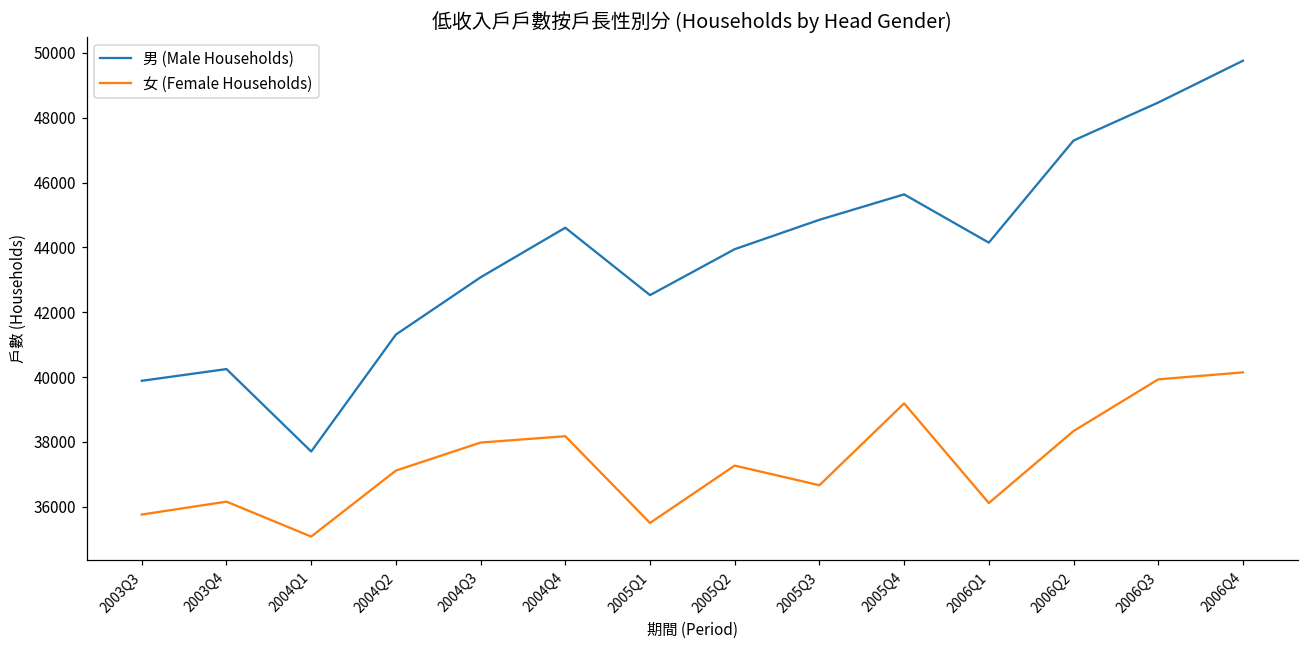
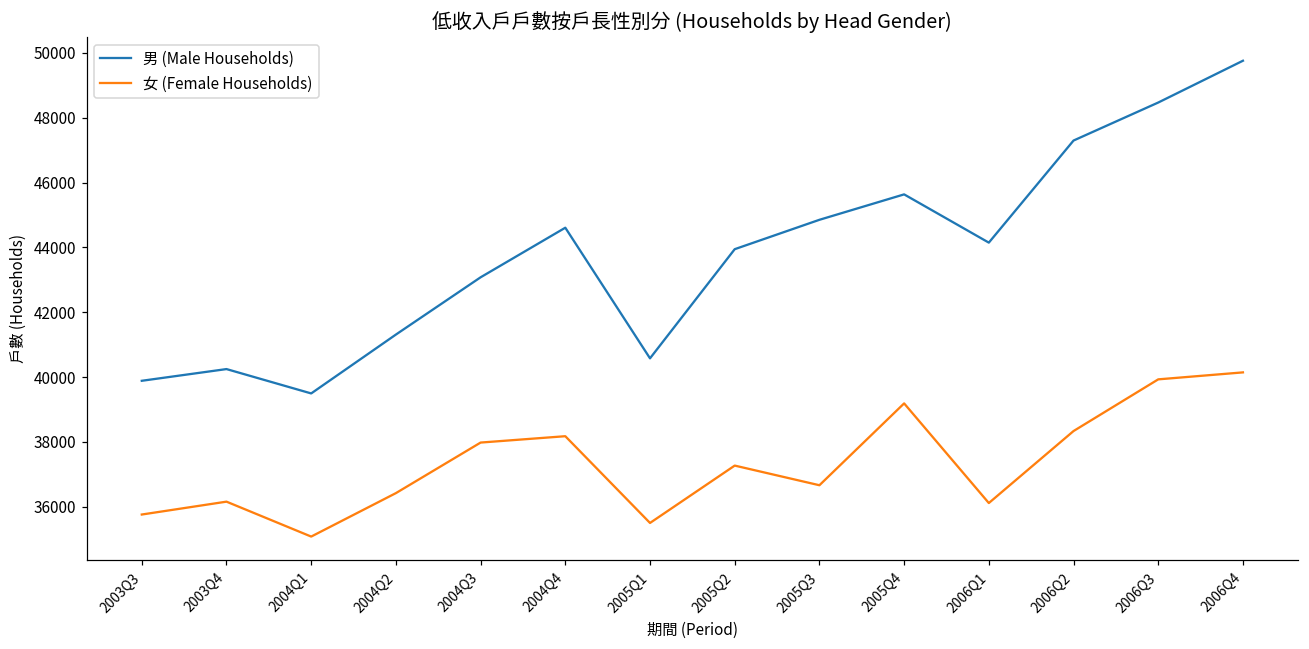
  {
    "男 (Male Households)": {
      "2003Q3": 39900,
      "2003Q4": 40200,
-     "2004Q1": 37700,
+     "2004Q1": 39500,
      "2004Q2": 41300,
      "2004Q3": 43100,
      "2004Q4": 44600,
-     "2005Q1": 42500,
+     "2005Q1": 40600,
      "2005Q2": 43900,
      "2005Q3": 44900,
      "2005Q4": 45600,
      "2006Q1": 44100,
      "2006Q2": 47300,
      "2006Q3": 48500,
      "2006Q4": 49800
    },
    "女 (Female Households)": {
      "2003Q3": 35800,
      "2003Q4": 36200,
      "2004Q1": 35100,
-     "2004Q2": 37100,
+     "2004Q2": 36400,
      "2004Q3": 38000,
      "2004Q4": 38200,
      "2005Q1": 35500,
      "2005Q2": 37300,
      "2005Q3": 36700,
      "2005Q4": 39200,
      "2006Q1": 36100,
      "2006Q2": 38300,
      "2006Q3": 39900,
      "2006Q4": 40100
    }
  }
